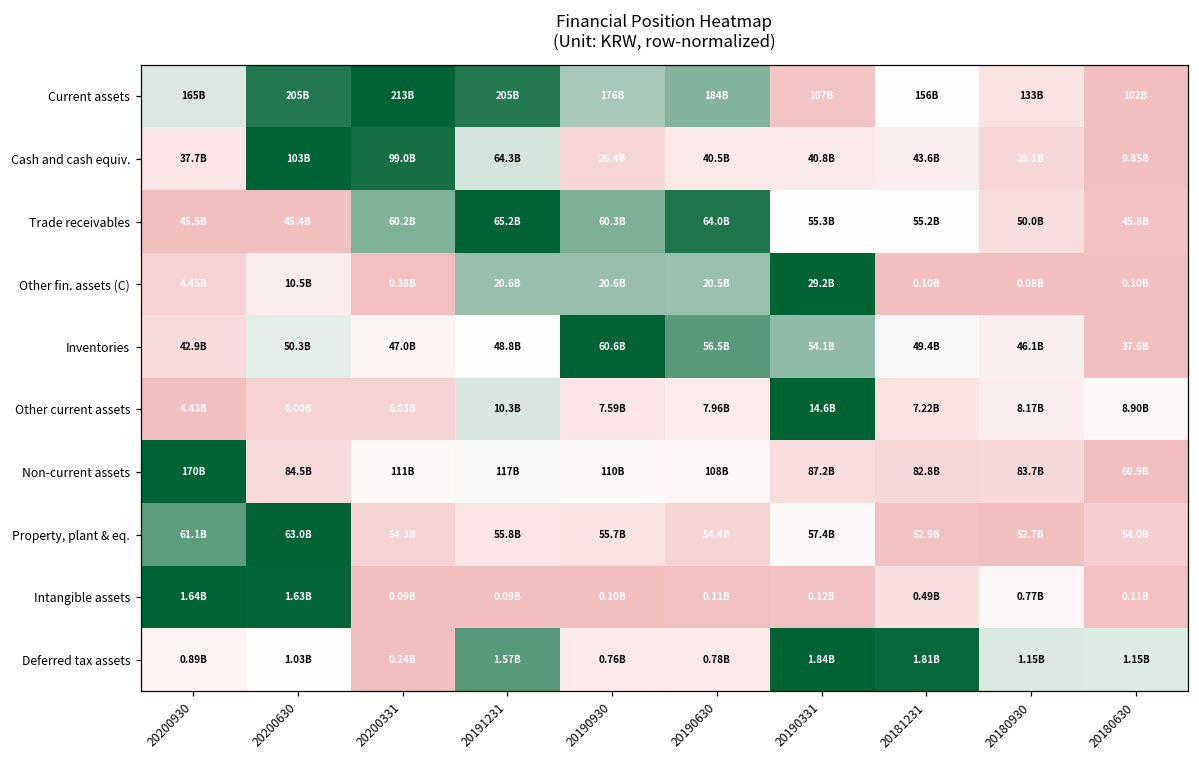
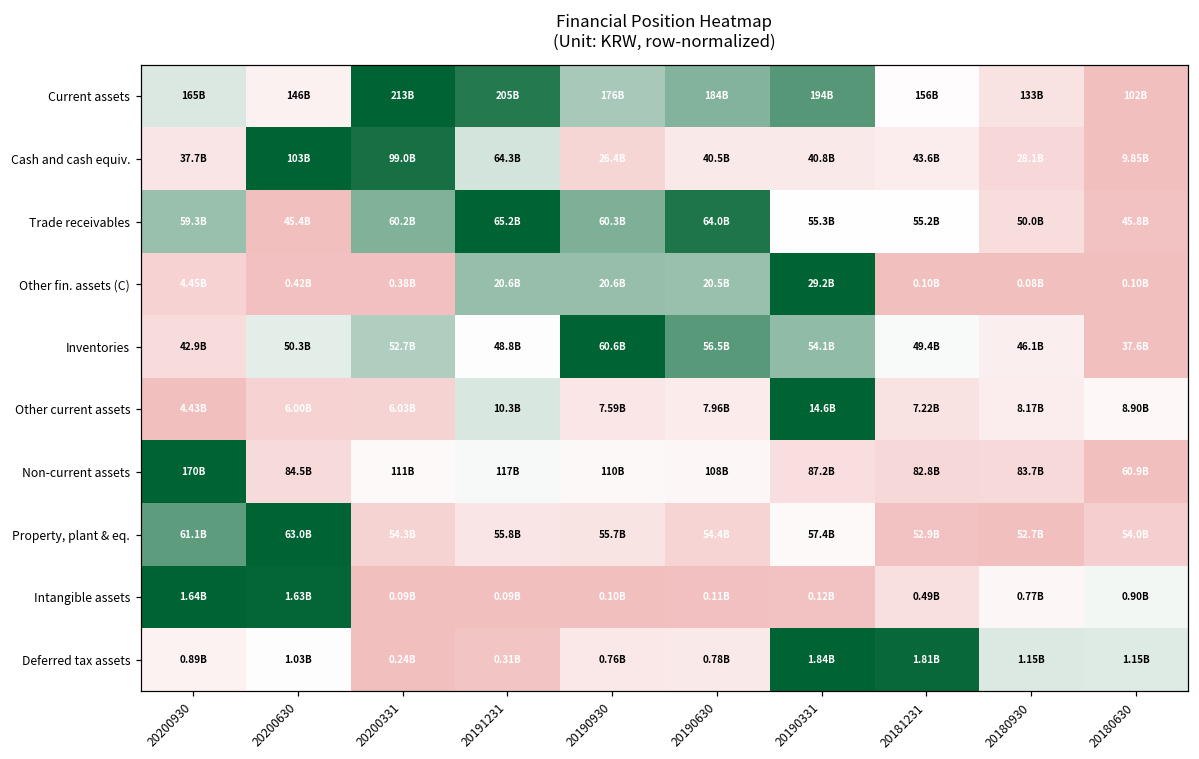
  {
    "Current assets": {
      "20200930": "165B",
-     "20200630": "205B",
+     "20200630": "146B",
      "20200331": "213B",
      "20191231": "205B",
      "20190930": "176B",
      "20190630": "184B",
-     "20190331": "107B",
+     "20190331": "194B",
      "20181231": "156B",
      "20180930": "133B",
      "20180630": "102B"
    },
    "Cash and cash equiv.": {
      "20200930": "37.7B",
      "20200630": "103B",
      "20200331": "99.0B",
      "20191231": "64.3B",
      "20190630": "40.5B",
      "20190331": "40.8B",
      "20181231": "43.6B",
      "20180630": "9.85B"
    },
    "Trade receivables": {
-     "20200930": "45.5B",
+     "20200930": "59.3B",
      "20200630": "45.4B",
      "20200331": "60.2B",
      "20191231": "65.2B",
      "20190930": "60.3B",
      "20190630": "64.0B",
      "20190331": "55.3B",
      "20181231": "55.2B",
      "20180930": "50.0B",
      "20180630": "45.8B"
    },
    "Other fin. assets (C)": {
-     "20200630": "10.5B",
+     "20200630": "0.42B",
      "20200331": "0.38B",
      "20191231": "20.6B",
      "20190930": "20.6B",
      "20190630": "20.5B",
      "20190331": "29.2B",
      "20181231": "0.10B",
      "20180930": "0.08B",
      "20180630": "0.10B"
    },
    "Inventories": {
      "20200930": "42.9B",
      "20200630": "50.3B",
-     "20200331": "47.0B",
+     "20200331": "52.7B",
      "20191231": "48.8B",
      "20190930": "60.6B",
      "20190630": "56.5B",
      "20190331": "54.1B",
      "20181231": "49.4B",
      "20180930": "46.1B",
      "20180630": "37.6B"
    },
    "Other current assets": {
      "20200930": "4.43B",
      "20191231": "10.3B",
      "20190930": "7.59B",
      "20190630": "7.96B",
      "20190331": "14.6B",
      "20181231": "7.22B",
      "20180930": "8.17B",
      "20180630": "8.90B"
    },
    "Non-current assets": {
      "20200930": "170B",
      "20200630": "84.5B",
      "20200331": "111B",
      "20191231": "117B",
      "20190930": "110B",
      "20190630": "108B",
      "20190331": "87.2B",
      "20181231": "82.8B",
      "20180930": "83.7B",
      "20180630": "60.9B"
    },
    "Property, plant & eq.": {
      "20200930": "61.1B",
      "20200630": "63.0B",
      "20191231": "55.8B",
      "20190930": "55.7B",
      "20190331": "57.4B",
      "20181231": "52.9B",
      "20180930": "52.7B",
      "20180630": "54.0B"
    },
    "Intangible assets": {
      "20200930": "1.64B",
      "20200630": "1.63B",
      "20200331": "0.09B",
      "20191231": "0.09B",
      "20190930": "0.10B",
      "20190630": "0.11B",
      "20190331": "0.12B",
      "20181231": "0.49B",
      "20180930": "0.77B",
-     "20180630": "0.11B"
+     "20180630": "0.90B"
    },
    "Deferred tax assets": {
      "20200930": "0.89B",
      "20200630": "1.03B",
      "20200331": "0.24B",
-     "20191231": "1.57B",
+     "20191231": "0.31B",
      "20190930": "0.76B",
      "20190630": "0.78B",
      "20190331": "1.84B",
      "20181231": "1.81B",
      "20180930": "1.15B",
      "20180630": "1.15B"
    }
  }
